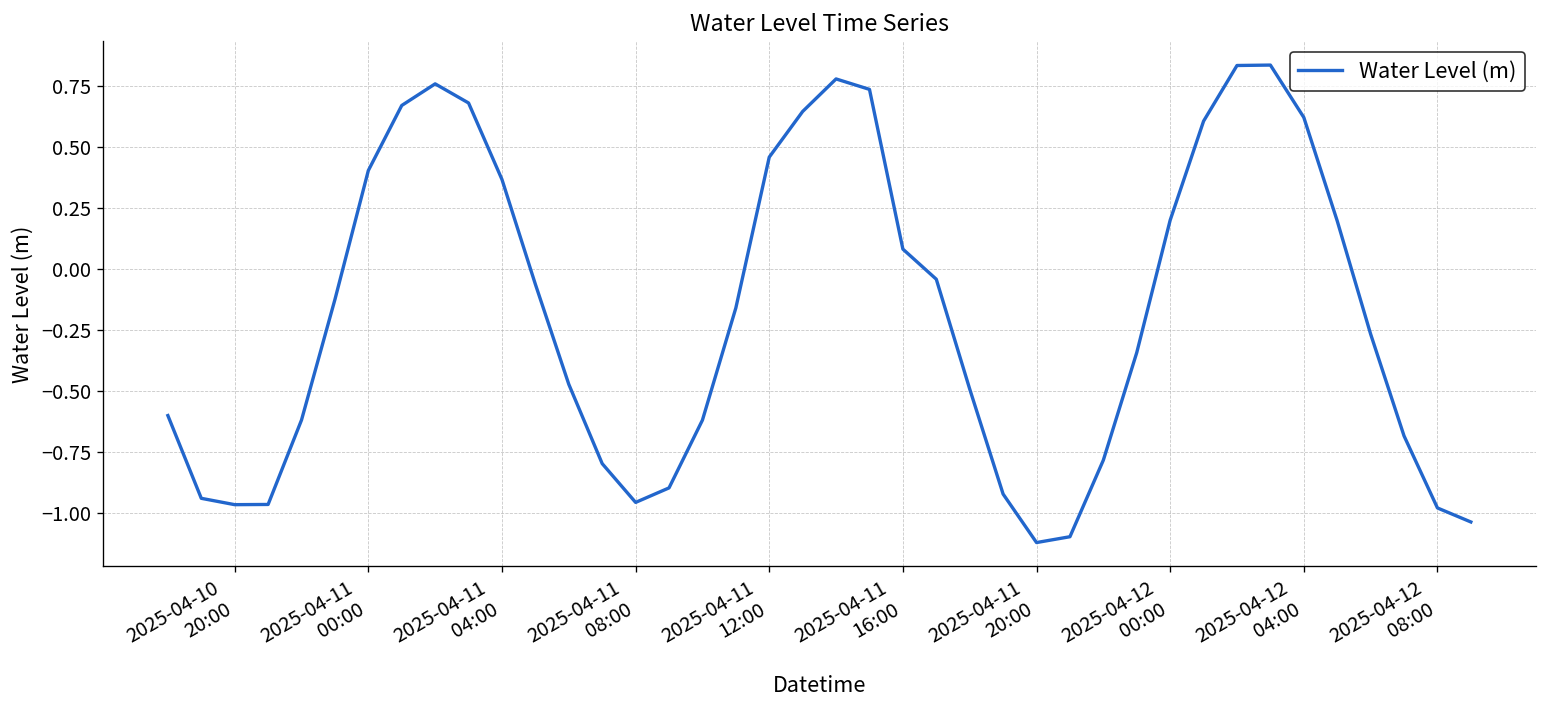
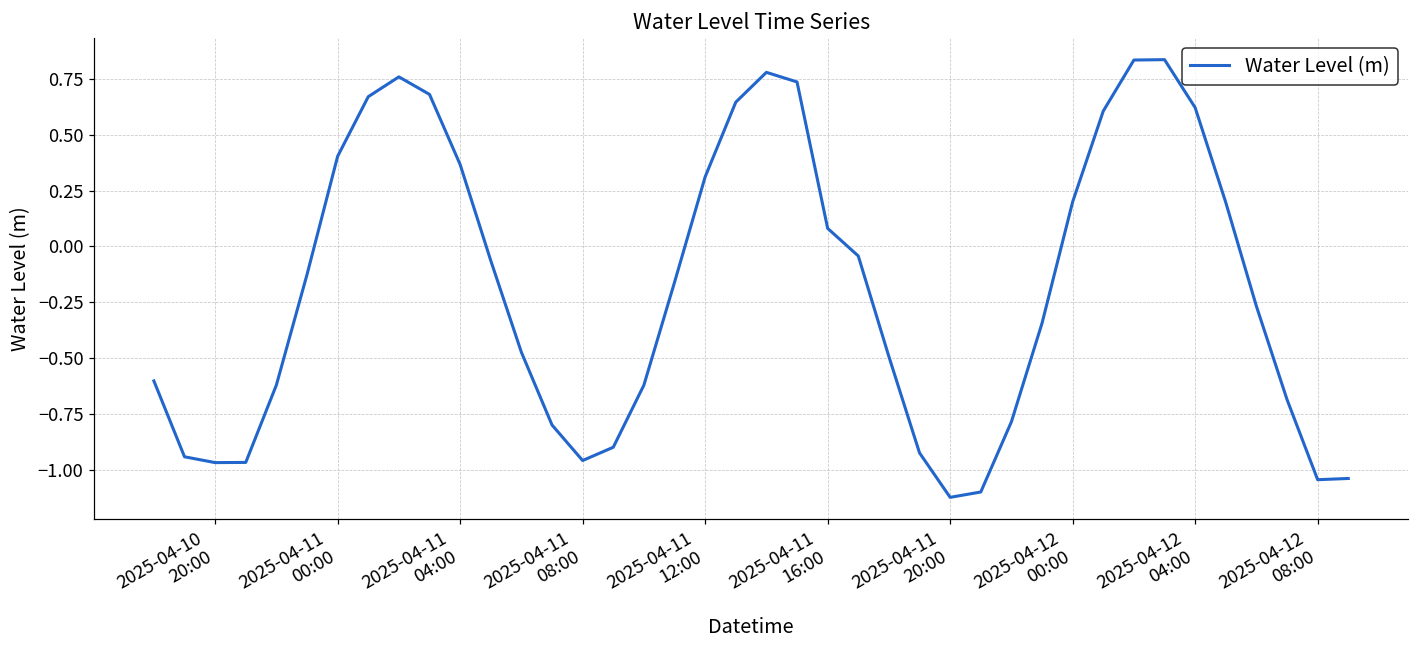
  {
    "2025-04-10 20:00": -0.97,
    "2025-04-11 00:00": 0.40,
    "2025-04-11 04:00": 0.37,
    "2025-04-11 08:00": -0.96,
-   "2025-04-11 12:00": 0.46,
+   "2025-04-11 12:00": 0.31,
    "2025-04-11 16:00": 0.08,
    "2025-04-11 20:00": -1.12,
    "2025-04-12 00:00": 0.20,
    "2025-04-12 04:00": 0.62,
-   "2025-04-12 08:00": -0.98
+   "2025-04-12 08:00": -1.04
  }
